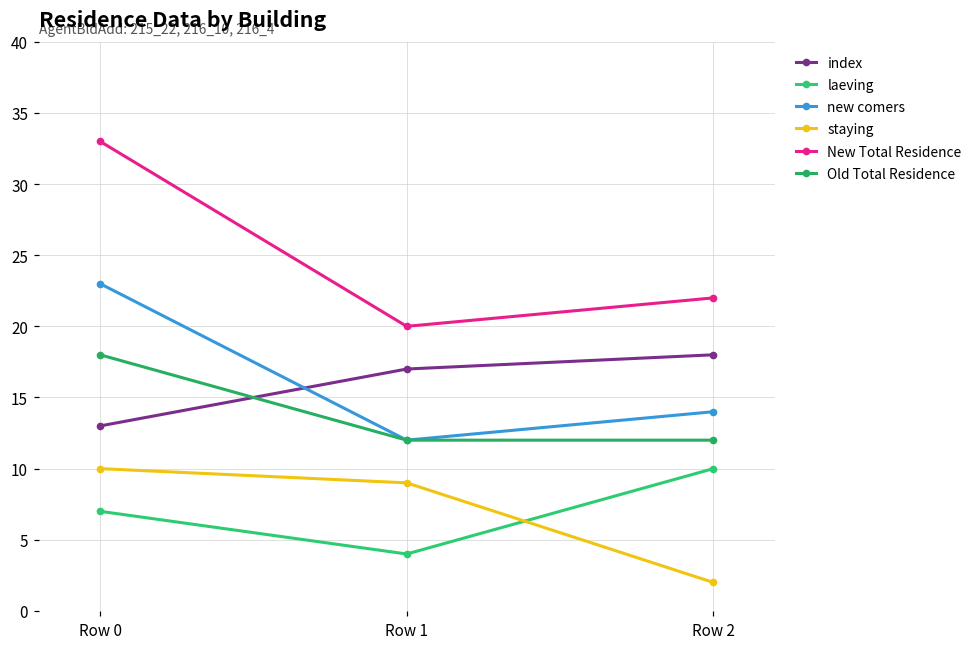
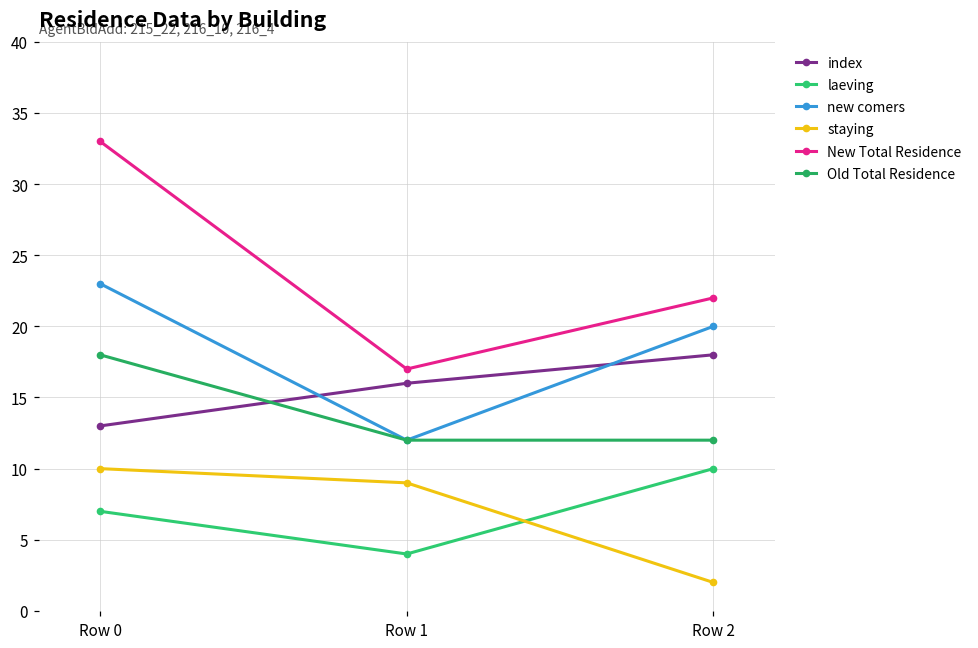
  {
    "index": {
      "Row 0": 13,
-     "Row 1": 17,
+     "Row 1": 16,
      "Row 2": 18
    },
    "new comers": {
      "Row 0": 23,
-     "Row 2": 14
+     "Row 2": 20
    },
    "staying": {
      "Row 0": 10,
      "Row 1": 9,
      "Row 2": 2
    },
    "New Total Residence": {
      "Row 0": 33,
-     "Row 1": 20,
+     "Row 1": 17,
      "Row 2": 22
    }
  }
